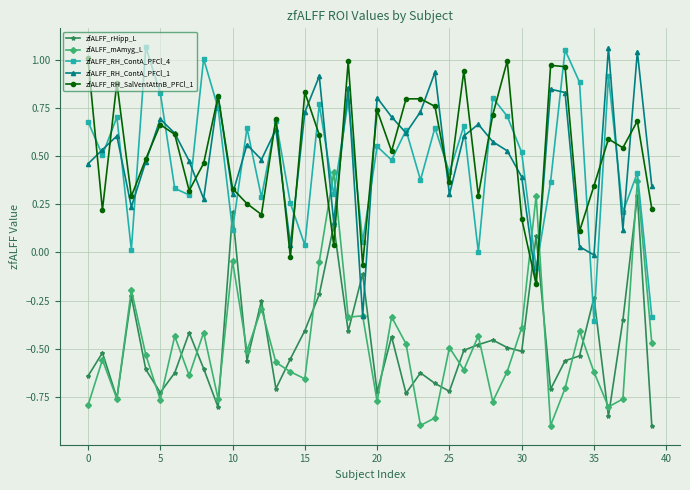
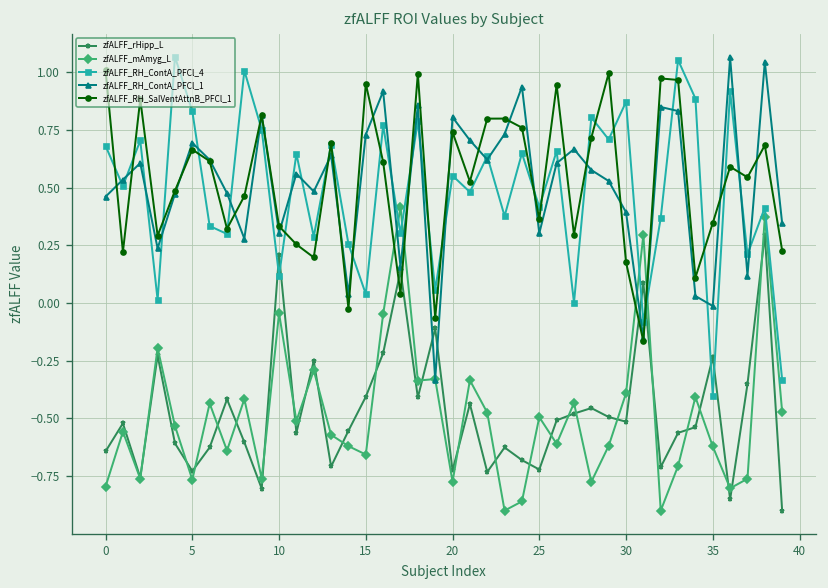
  {
    "zfALFF_RH_ContA_PFCl_4": {
      "0": 0.68,
      "5": 0.83,
      "10": 0.12,
      "15": 0.04,
      "20": 0.55,
      "25": 0.42,
-     "30": 0.52,
-     "35": -0.36
+     "30": 0.87,
+     "35": -0.40
    },
    "zfALFF_RH_ContA_PFCl_1": {
      "0": 0.46,
      "5": 0.69,
      "10": 0.30,
      "15": 0.73,
      "20": 0.80,
      "25": 0.30,
      "30": 0.39,
      "35": -0.01
    },
    "zfALFF_RH_SalVentAttnB_PFCl_1": {
      "5": 0.66,
      "10": 0.33,
-     "15": 0.83,
+     "15": 0.95,
      "20": 0.74,
      "25": 0.36,
      "30": 0.18,
      "35": 0.35
    }
  }
